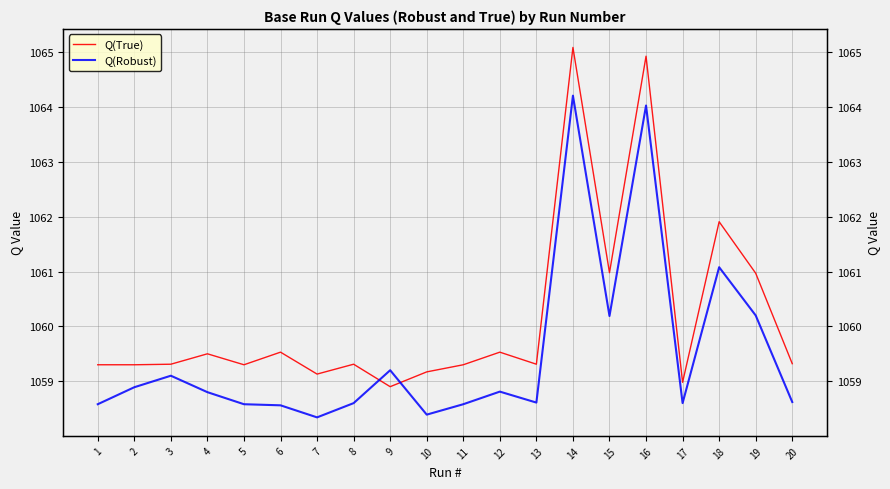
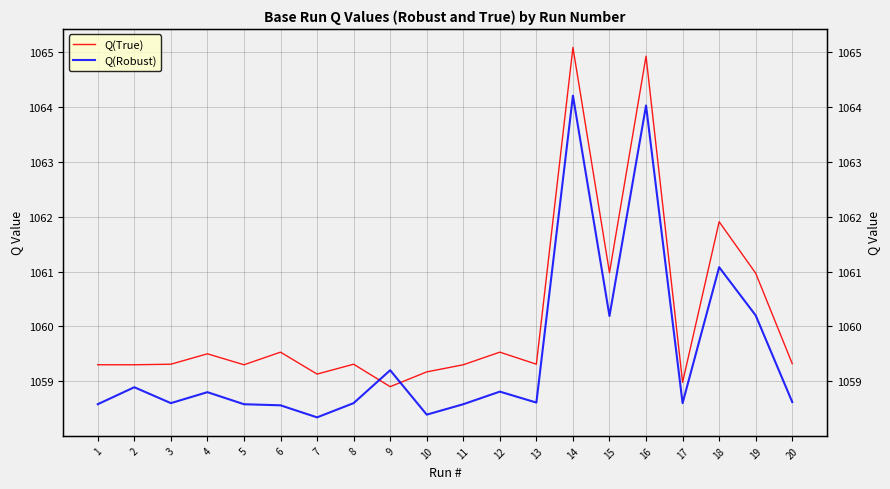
  {
    "Q(True)": {
      "1": 1059.3,
      "2": 1059.3,
      "3": 1059.3,
      "4": 1059.5,
      "5": 1059.3,
      "6": 1059.5,
      "7": 1059.1,
      "8": 1059.3,
      "9": 1058.9,
      "10": 1059.2,
      "11": 1059.3,
      "12": 1059.5,
      "13": 1059.3,
      "14": 1065.1,
      "15": 1061.0,
      "16": 1064.9,
      "17": 1059.0,
      "18": 1061.9,
      "19": 1061.0,
      "20": 1059.3
    },
    "Q(Robust)": {
      "1": 1058.6,
      "2": 1058.9,
-     "3": 1059.1,
+     "3": 1058.6,
      "4": 1058.8,
      "5": 1058.6,
      "6": 1058.6,
      "7": 1058.3,
      "8": 1058.6,
      "9": 1059.2,
      "10": 1058.4,
      "11": 1058.6,
      "12": 1058.8,
      "13": 1058.6,
      "14": 1064.2,
      "15": 1060.2,
      "16": 1064.0,
      "17": 1058.6,
      "18": 1061.1,
      "19": 1060.2,
      "20": 1058.6
    }
  }
